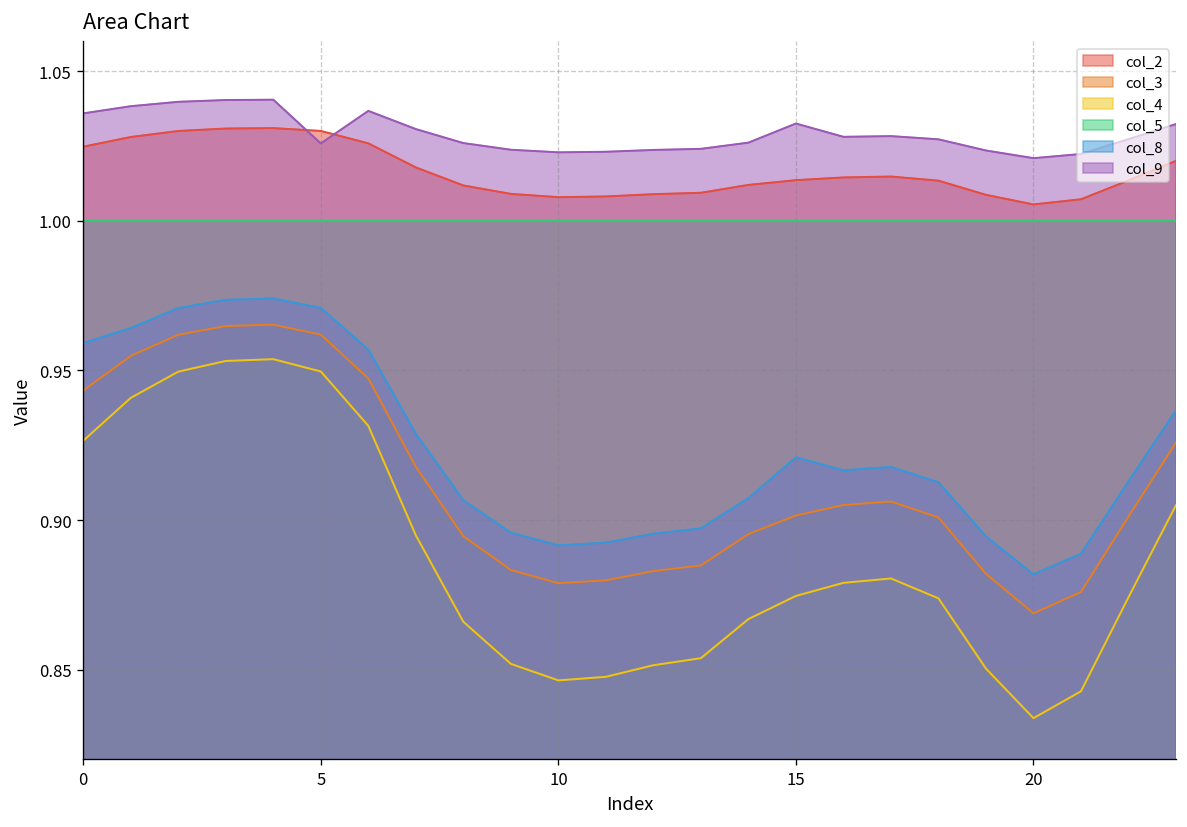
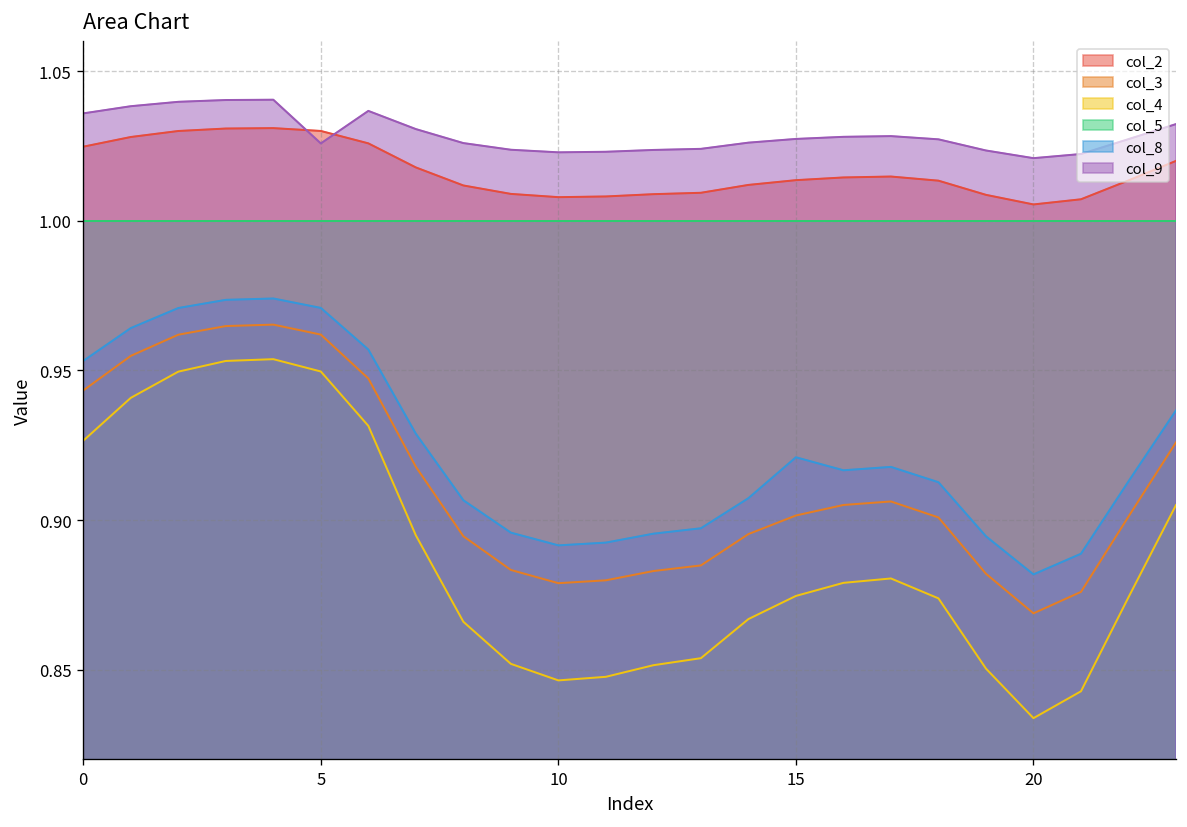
  {
    "col_5": {
      "0": 1.000,
      "5": 1.000,
      "10": 1.000,
      "15": 1.000,
      "20": 1.000
    },
    "col_8": {
-     "0": 0.959,
+     "0": 0.953,
      "5": 0.971,
      "10": 0.892,
      "15": 0.921,
      "20": 0.882
    },
    "col_9": {
      "0": 1.036,
      "5": 1.026,
      "10": 1.023,
-     "15": 1.032,
+     "15": 1.027,
      "20": 1.021
    }
  }
